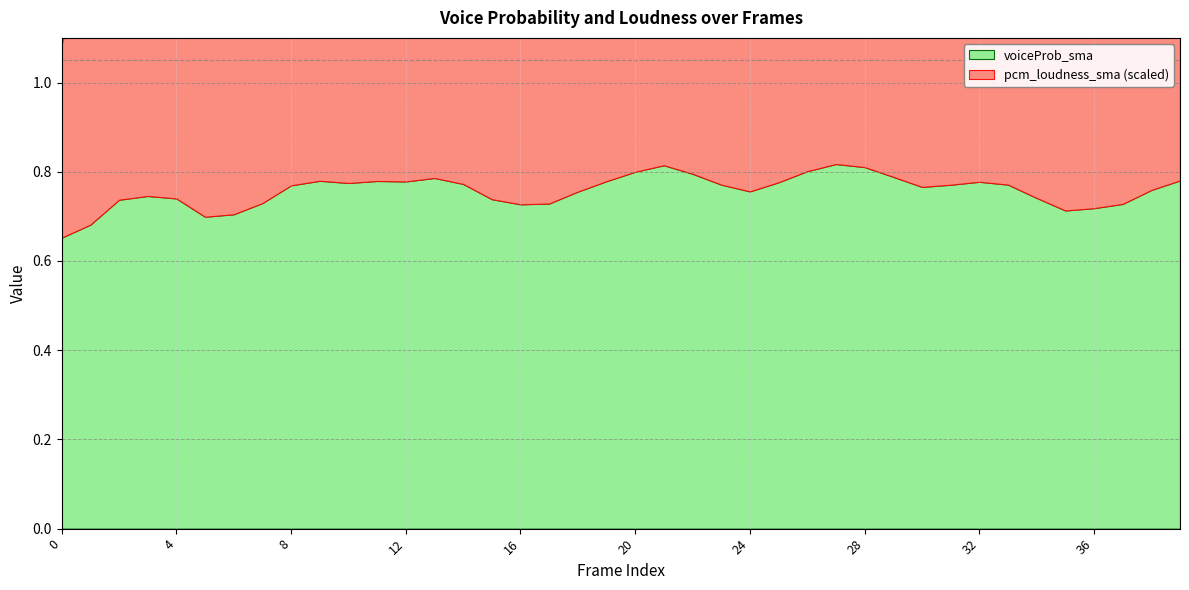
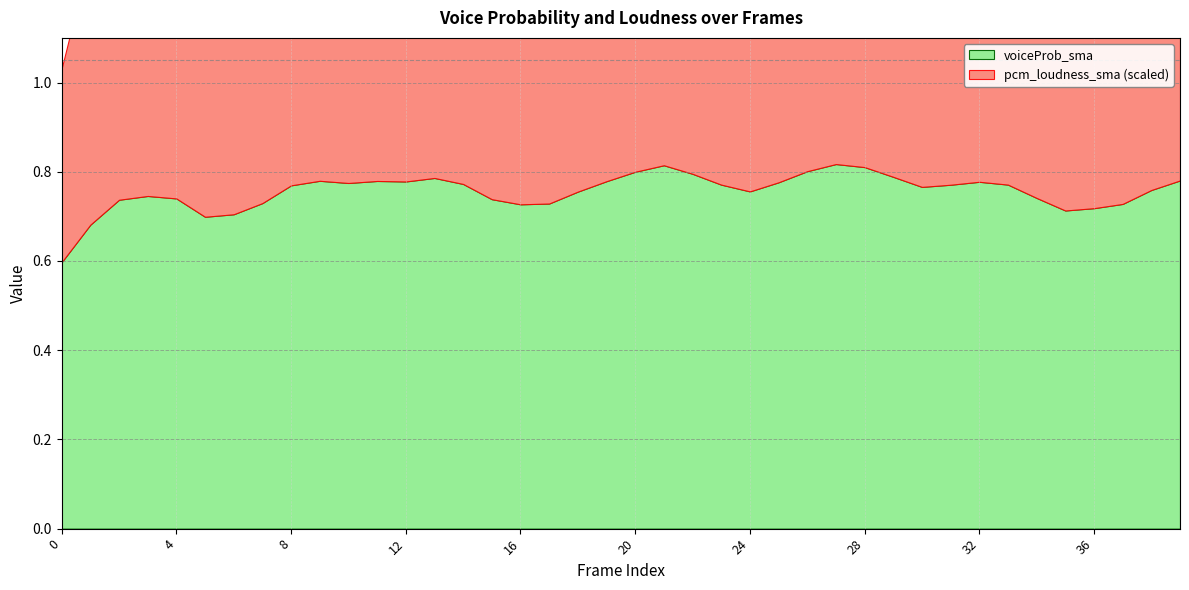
  {
    "voiceProb_sma": {
-     "0": 0.65,
+     "0": 0.60,
      "4": 0.74,
      "8": 0.77,
      "12": 0.78,
      "16": 0.73,
      "20": 0.80,
      "24": 0.76,
      "28": 0.81,
      "32": 0.78,
      "36": 0.72
    },
    "pcm_loudness_sma (scaled)": {
      "0": 0.43
    }
  }
